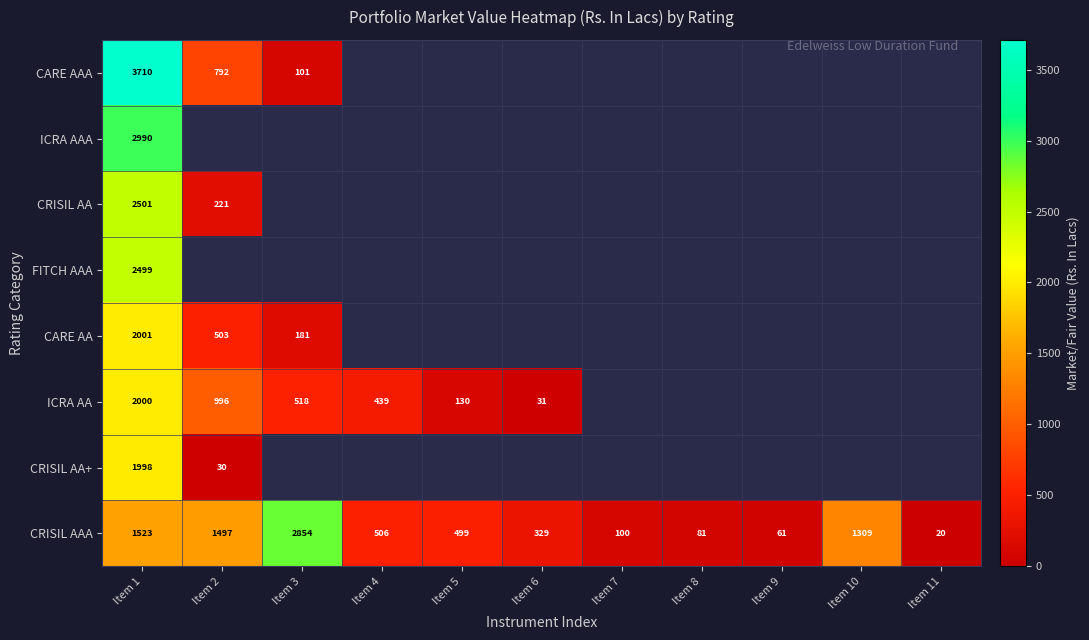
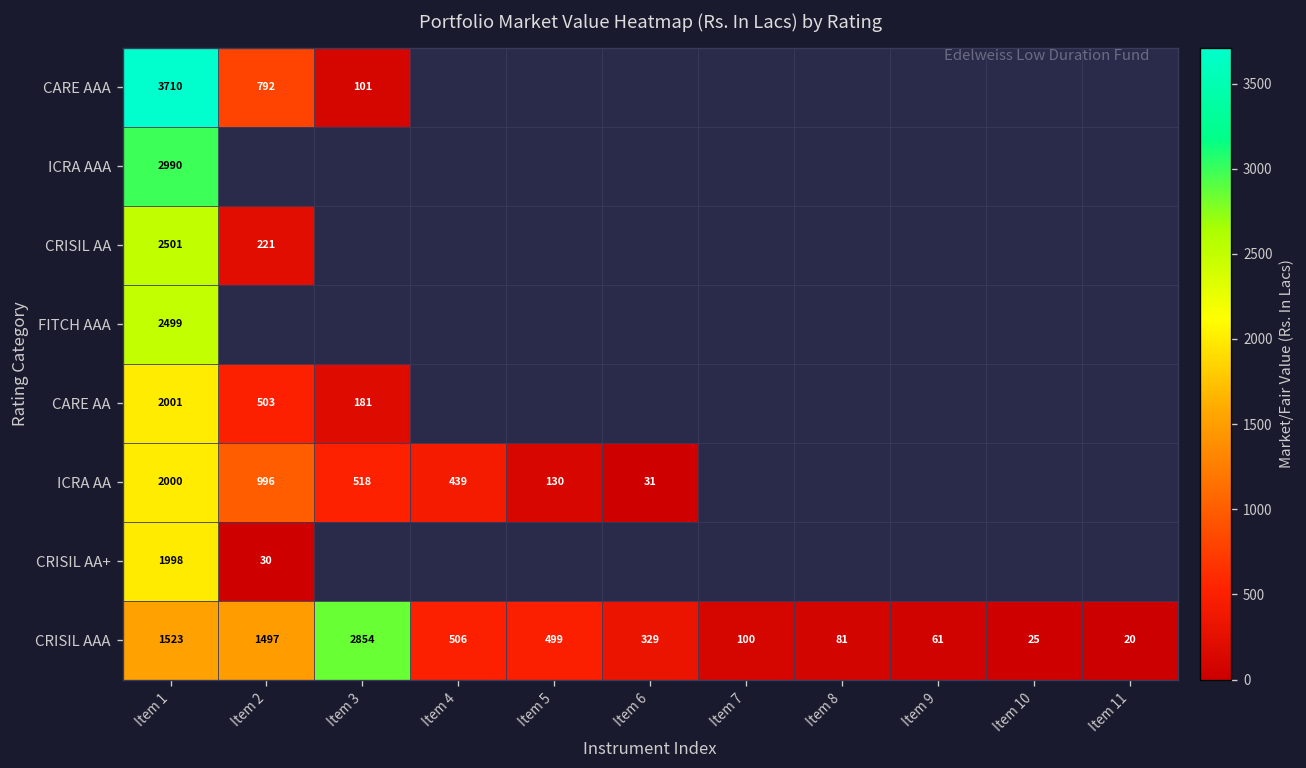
  {
    "CARE AAA": {
      "Item 1": 3710,
      "Item 2": 792,
      "Item 3": 101
    },
    "ICRA AAA": {
      "Item 1": 2990
    },
    "CRISIL AA": {
      "Item 1": 2501,
      "Item 2": 221
    },
    "FITCH AAA": {
      "Item 1": 2499
    },
    "CARE AA": {
      "Item 1": 2001,
      "Item 2": 503,
      "Item 3": 181
    },
    "ICRA AA": {
      "Item 1": 2000,
      "Item 2": 996,
      "Item 3": 518,
      "Item 4": 439,
      "Item 5": 130,
      "Item 6": 31
    },
    "CRISIL AA+": {
      "Item 1": 1998,
      "Item 2": 30
    },
    "CRISIL AAA": {
      "Item 1": 1523,
      "Item 2": 1497,
      "Item 3": 2854,
      "Item 4": 506,
      "Item 5": 499,
      "Item 6": 329,
      "Item 7": 100,
      "Item 8": 81,
      "Item 9": 61,
-     "Item 10": 1309,
+     "Item 10": 25,
      "Item 11": 20
    }
  }
